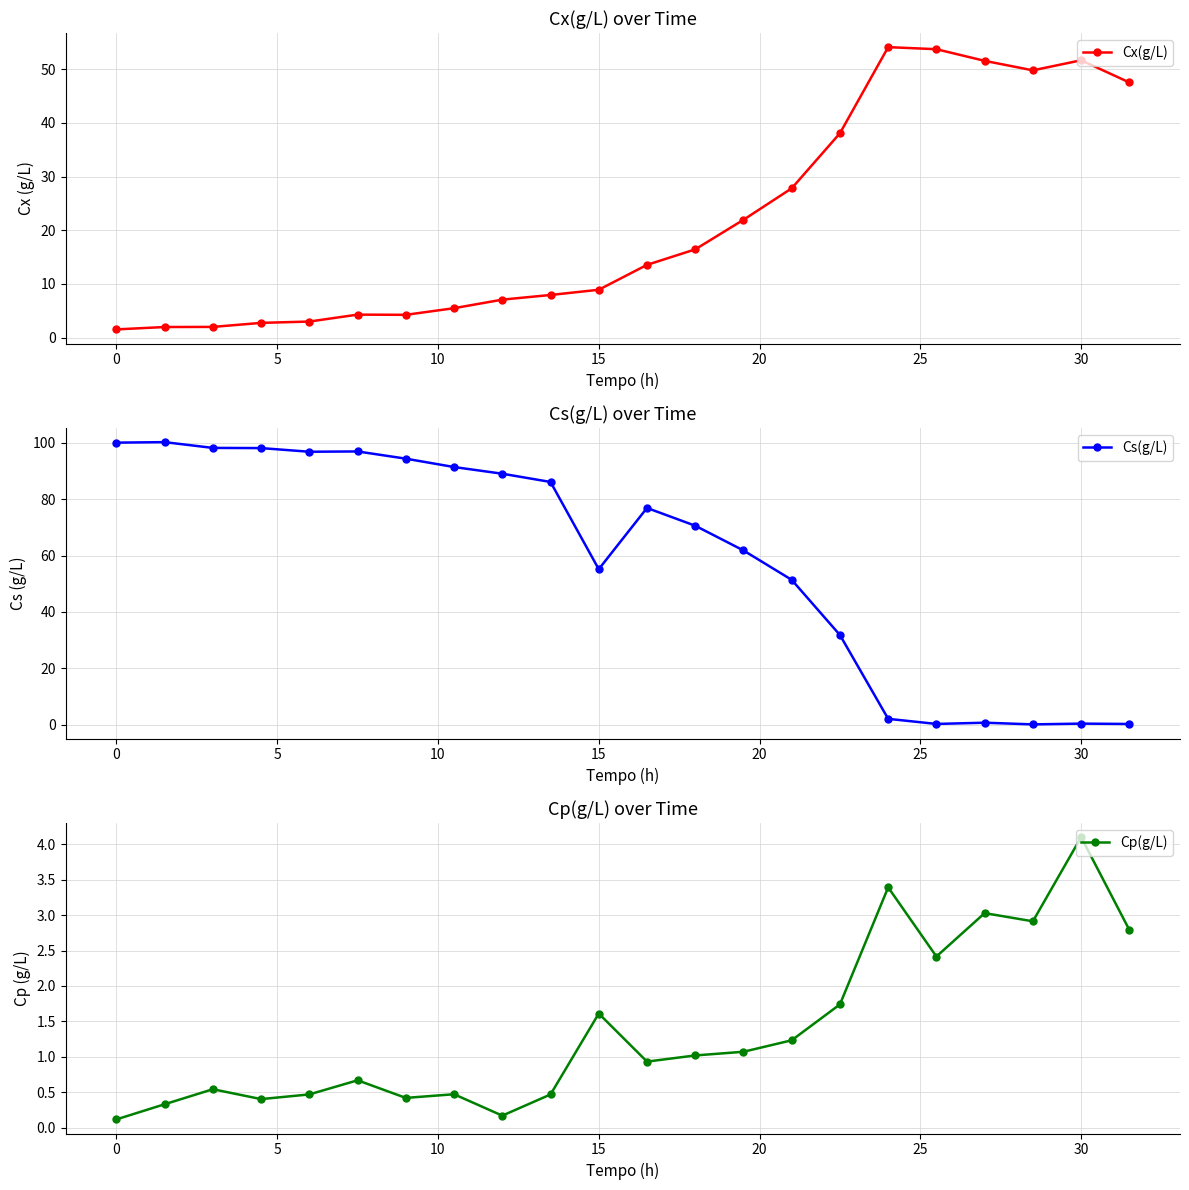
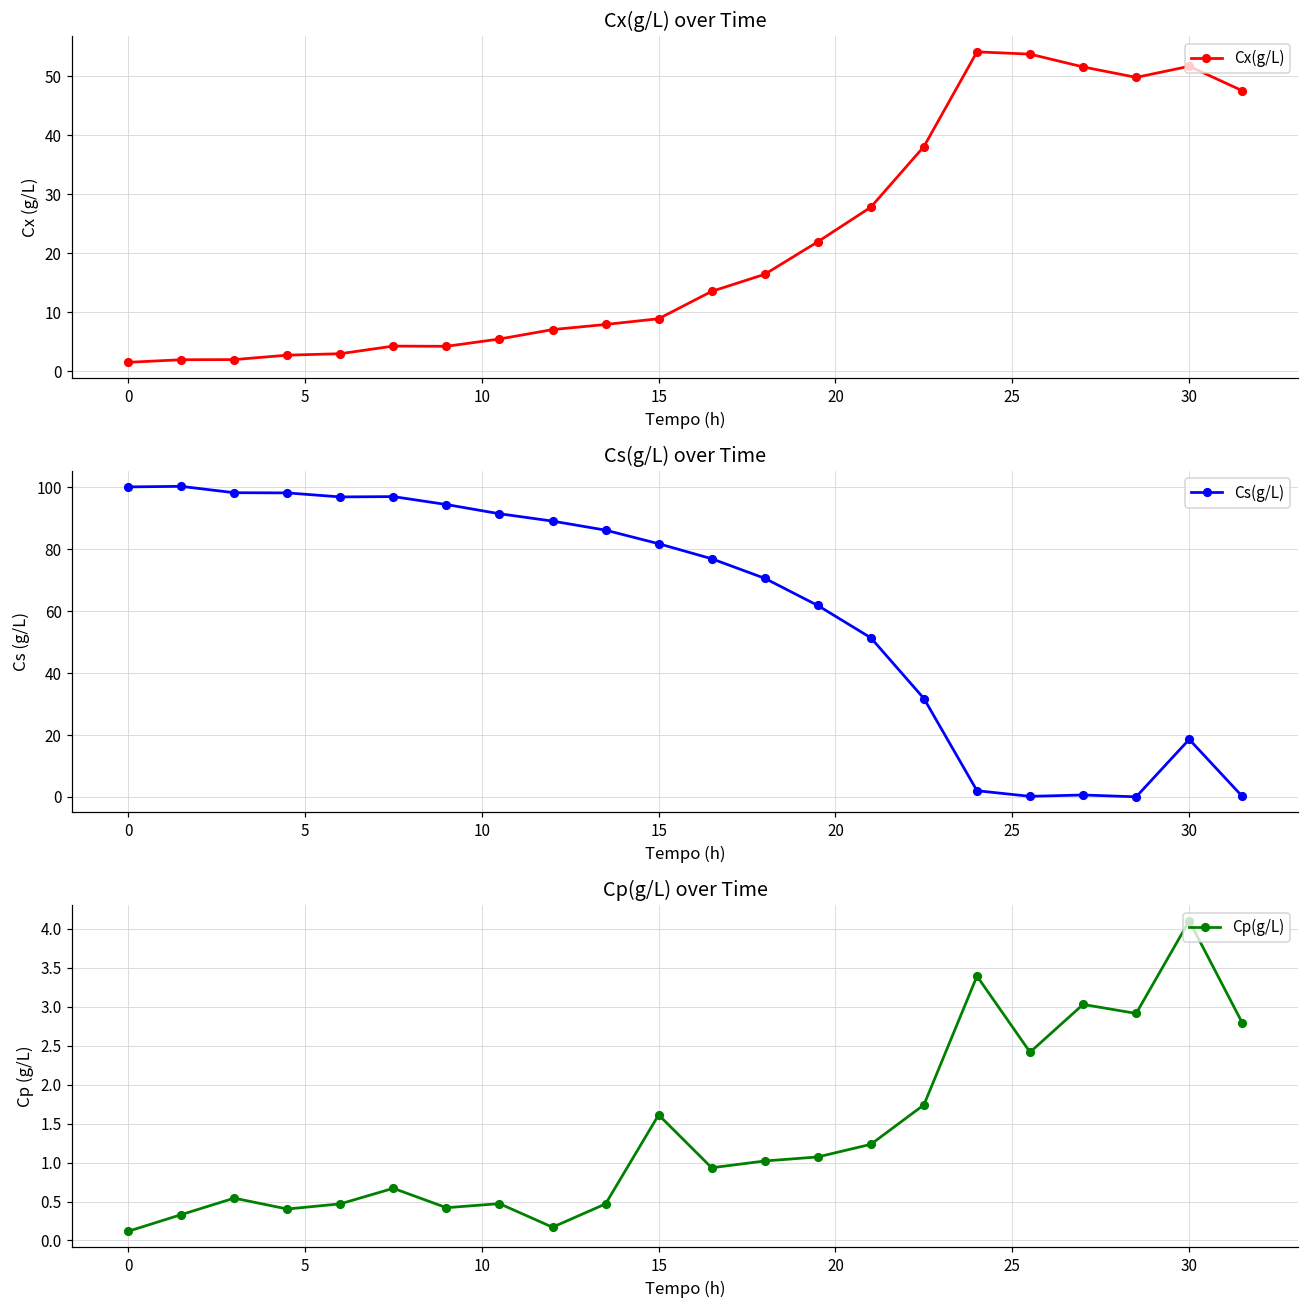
  {
    "Cx(g/L) over Time": {
      "0": 2,
      "15": 9
    },
    "Cs(g/L) over Time": {
      "0": 100,
-     "15": 55,
-     "30": 0
+     "15": 82,
+     "30": 19
    },
    "Cp(g/L) over Time": {
      "0": 0.1,
      "15": 1.6
    }
  }
